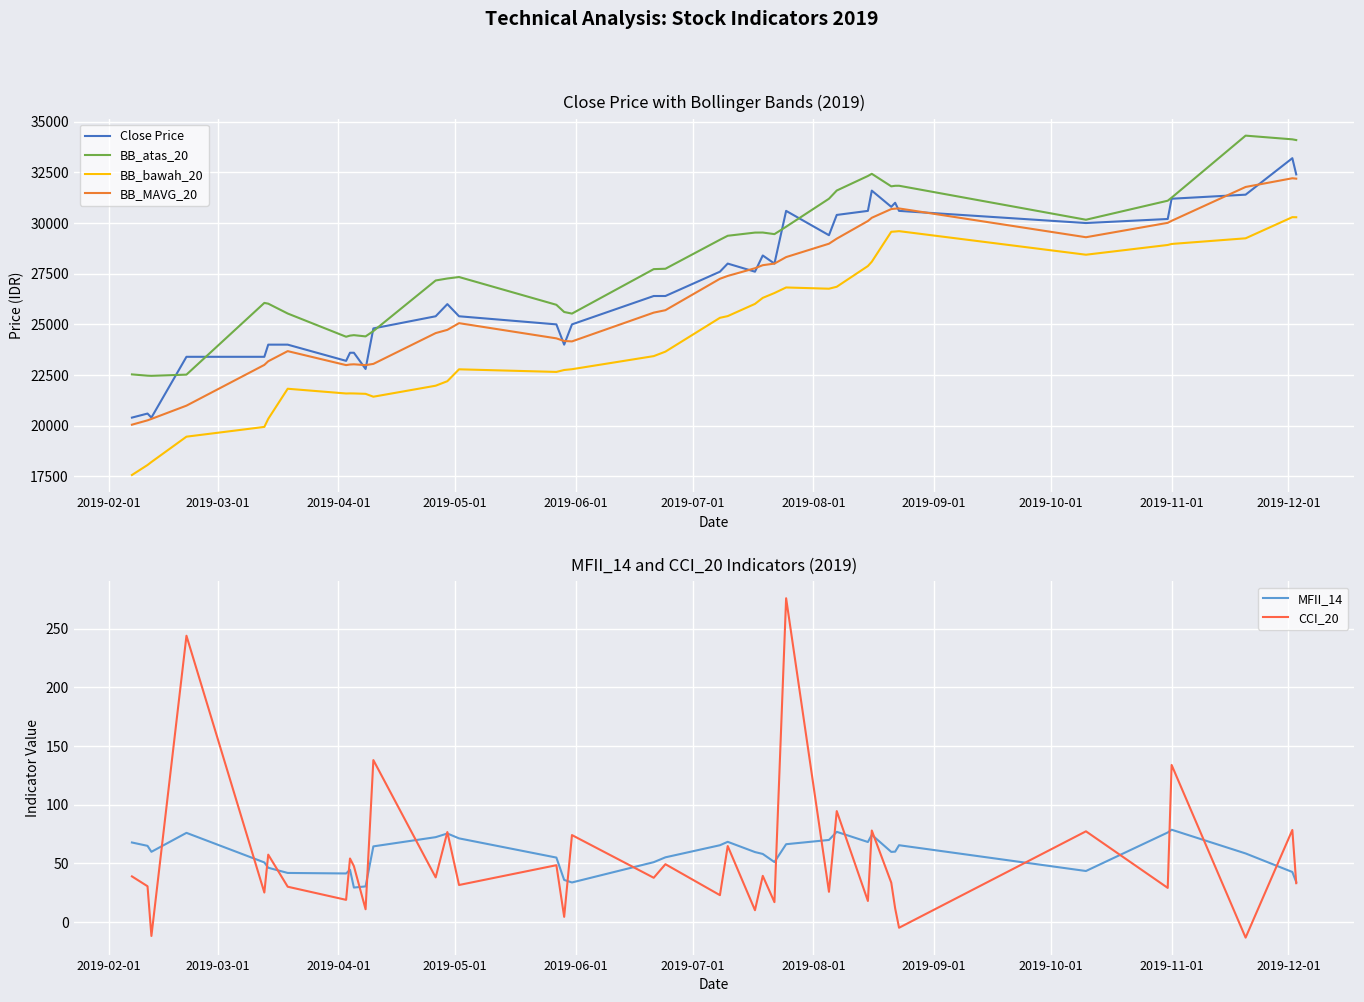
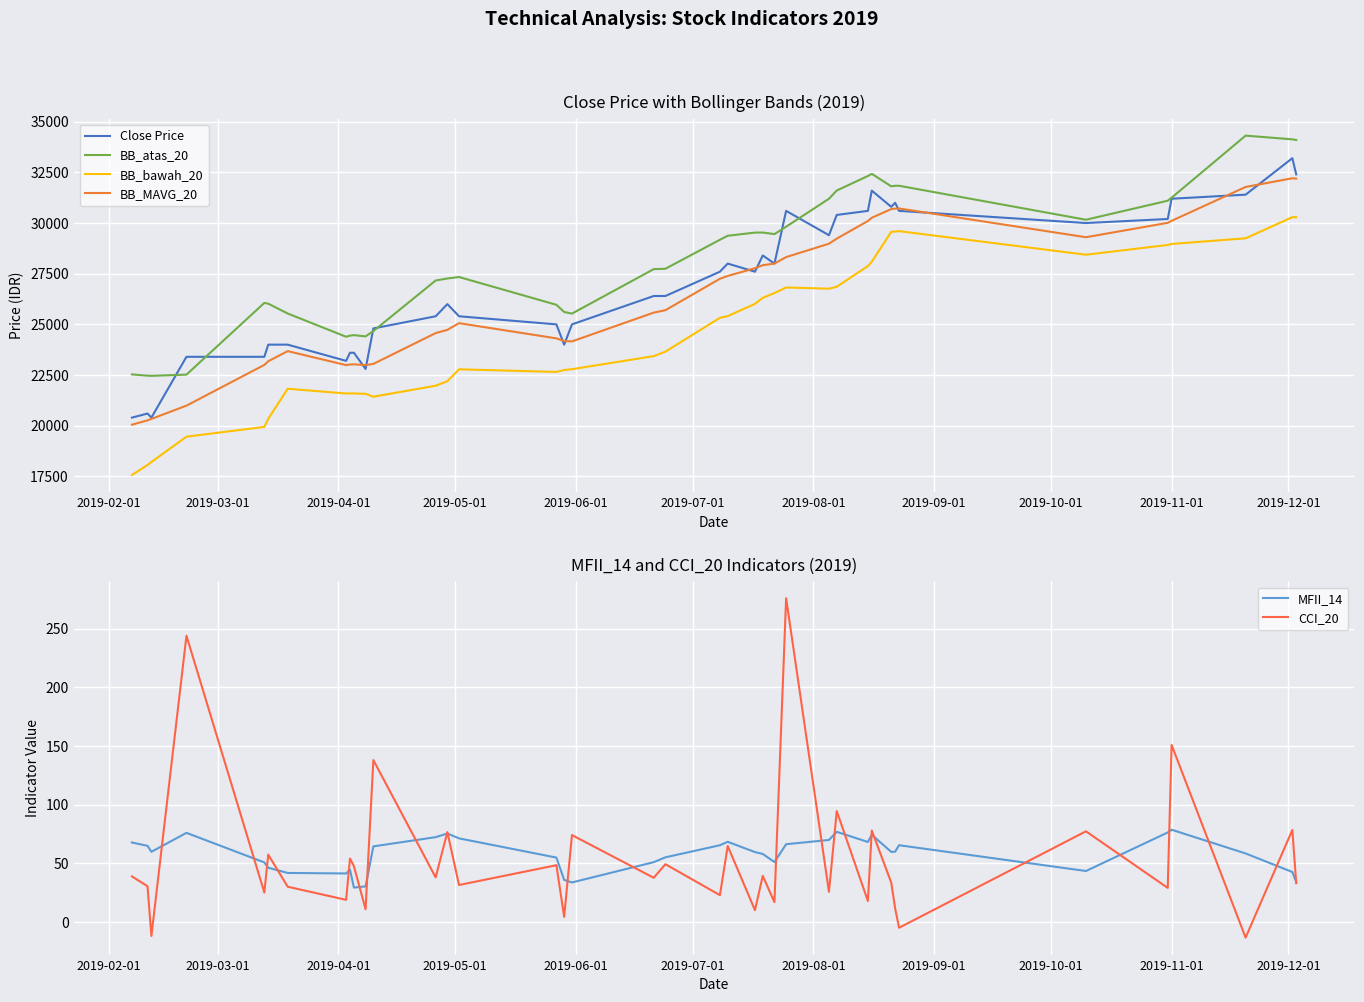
  {
    "Close Price with Bollinger Bands (2019)": {
      "BB_bawah_20": {
        "2019-11-01": 29000
      },
      "BB_MAVG_20": {
        "2019-11-01": 30100
      }
    },
    "MFII_14 and CCI_20 Indicators (2019)": {
      "MFII_14": {
        "2019-11-01": 79
      },
      "CCI_20": {
-       "2019-11-01": 134
+       "2019-11-01": 151
      }
    }
  }
